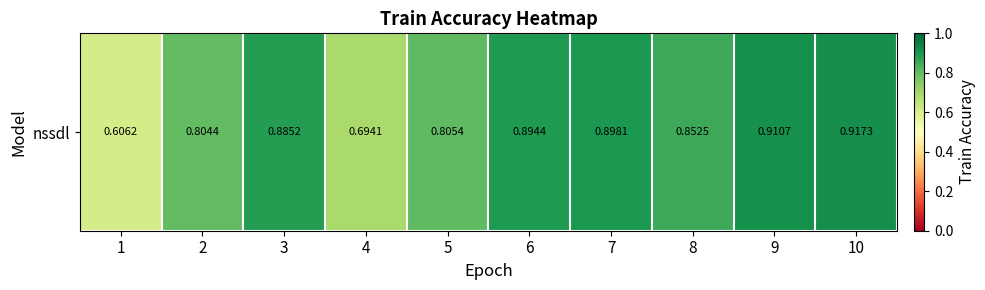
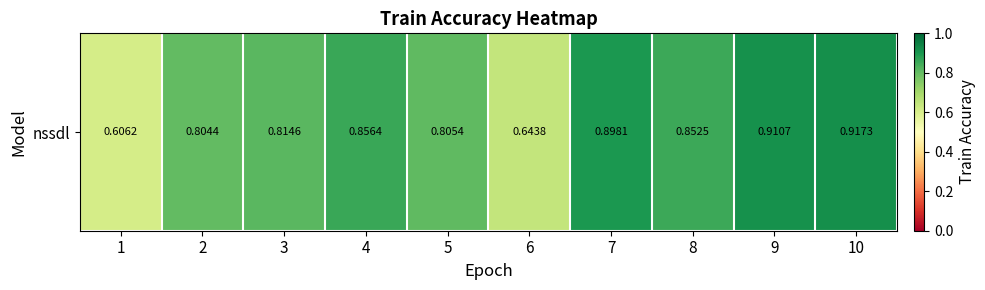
  {
    "nssdl": {
      "1": 0.6062,
      "2": 0.8044,
-     "3": 0.8852,
-     "4": 0.6941,
+     "3": 0.8146,
+     "4": 0.8564,
      "5": 0.8054,
-     "6": 0.8944,
+     "6": 0.6438,
      "7": 0.8981,
      "8": 0.8525,
      "9": 0.9107,
      "10": 0.9173
    }
  }
